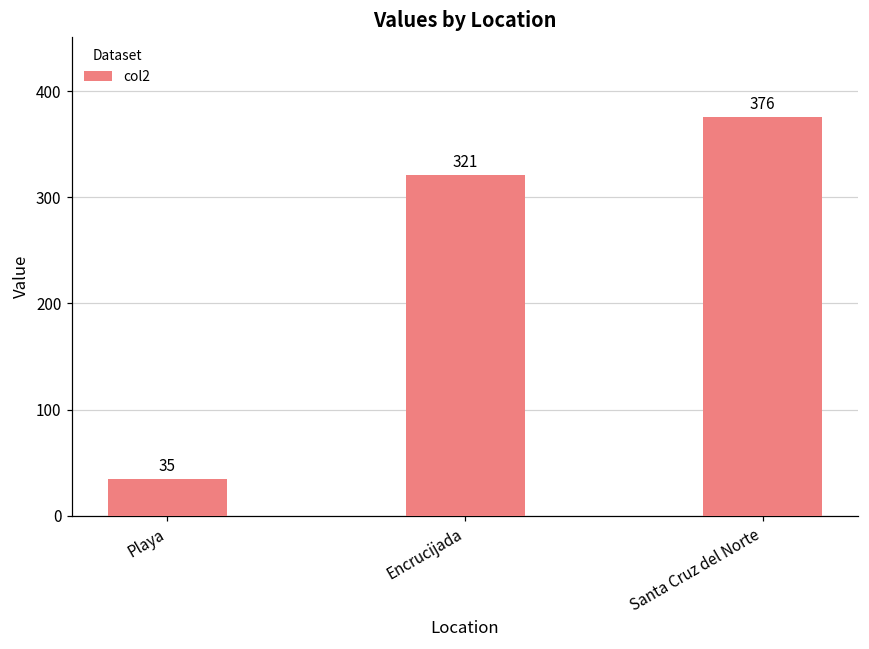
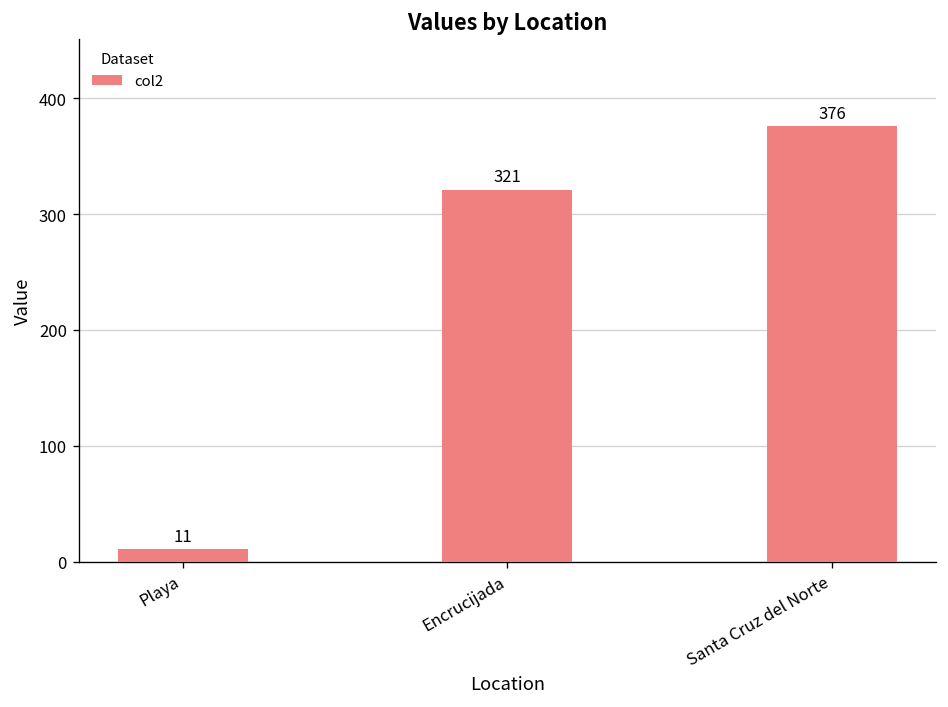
  {
-   "Playa": 35,
+   "Playa": 11,
    "Encrucijada": 321,
    "Santa Cruz del Norte": 376
  }
